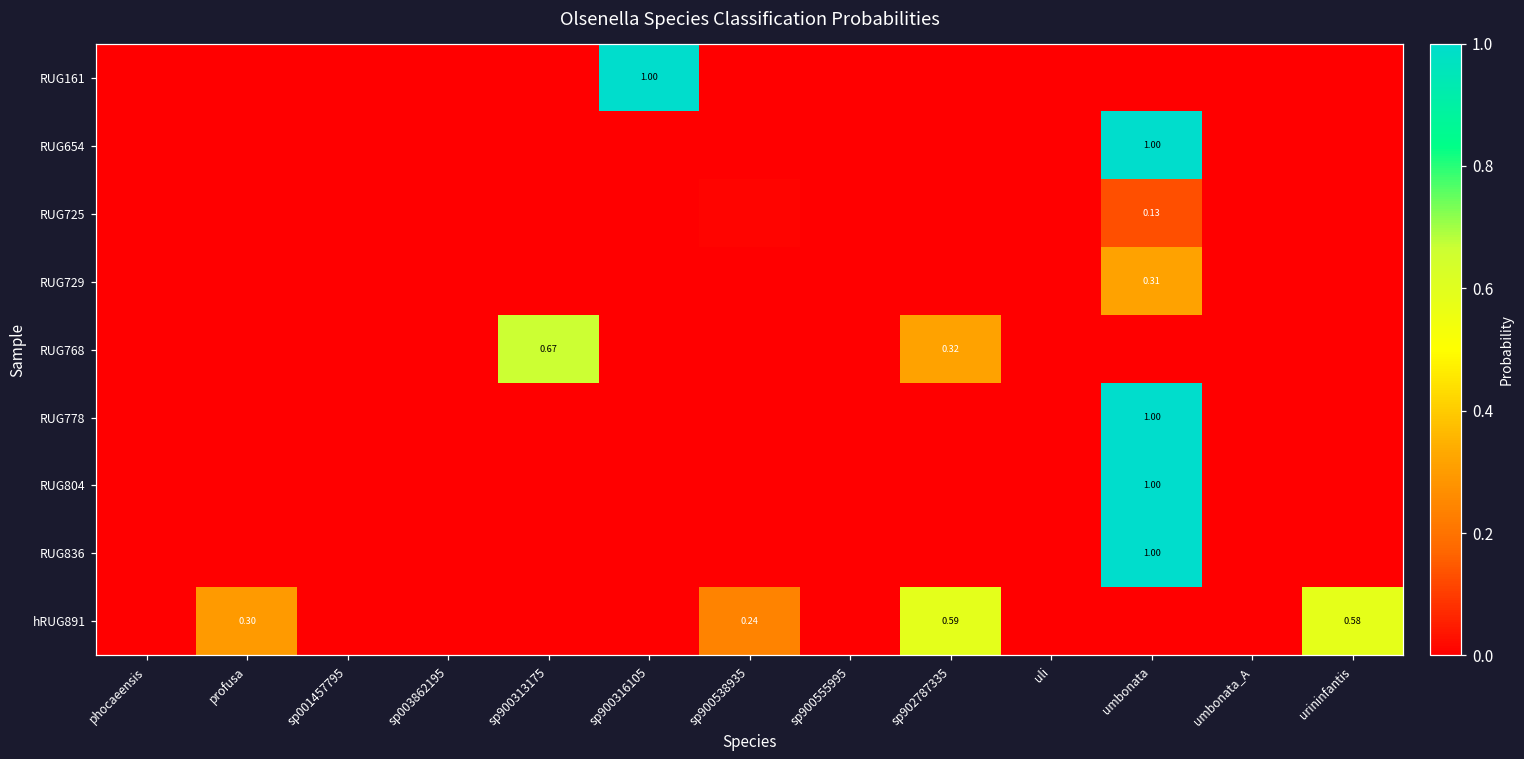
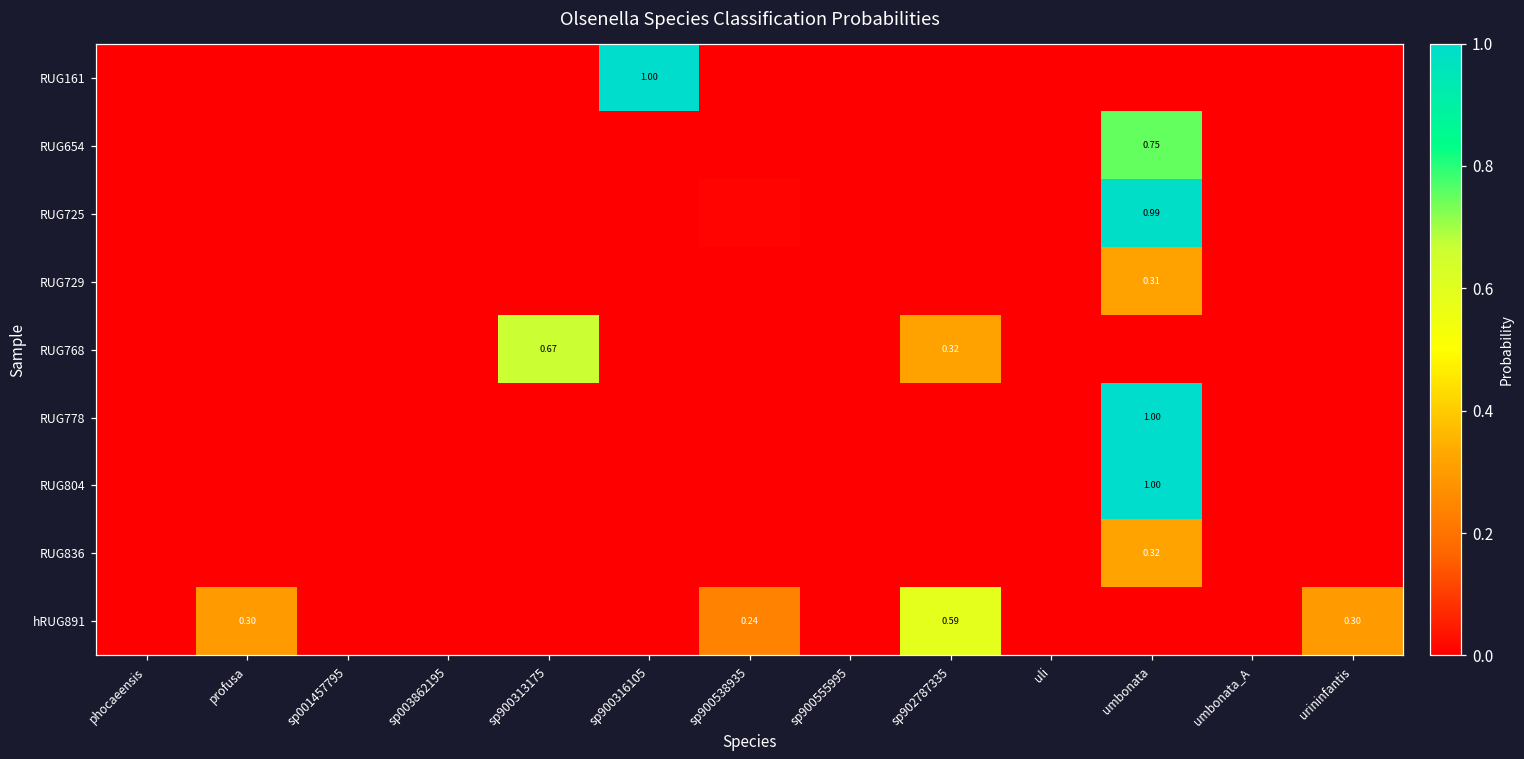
  {
    "RUG161": {
      "sp900316105": 1.00
    },
    "RUG654": {
-     "umbonata": 1.00
+     "umbonata": 0.75
    },
    "RUG725": {
-     "umbonata": 0.13
+     "umbonata": 0.99
    },
    "RUG729": {
      "umbonata": 0.31
    },
    "RUG768": {
      "sp900313175": 0.67,
      "sp902787335": 0.32
    },
    "RUG778": {
      "umbonata": 1.00
    },
    "RUG804": {
      "umbonata": 1.00
    },
    "RUG836": {
-     "umbonata": 1.00
+     "umbonata": 0.32
    },
    "hRUG891": {
      "profusa": 0.30,
      "sp900538935": 0.24,
      "sp902787335": 0.59,
-     "urininfantis": 0.58
+     "urininfantis": 0.30
    }
  }
